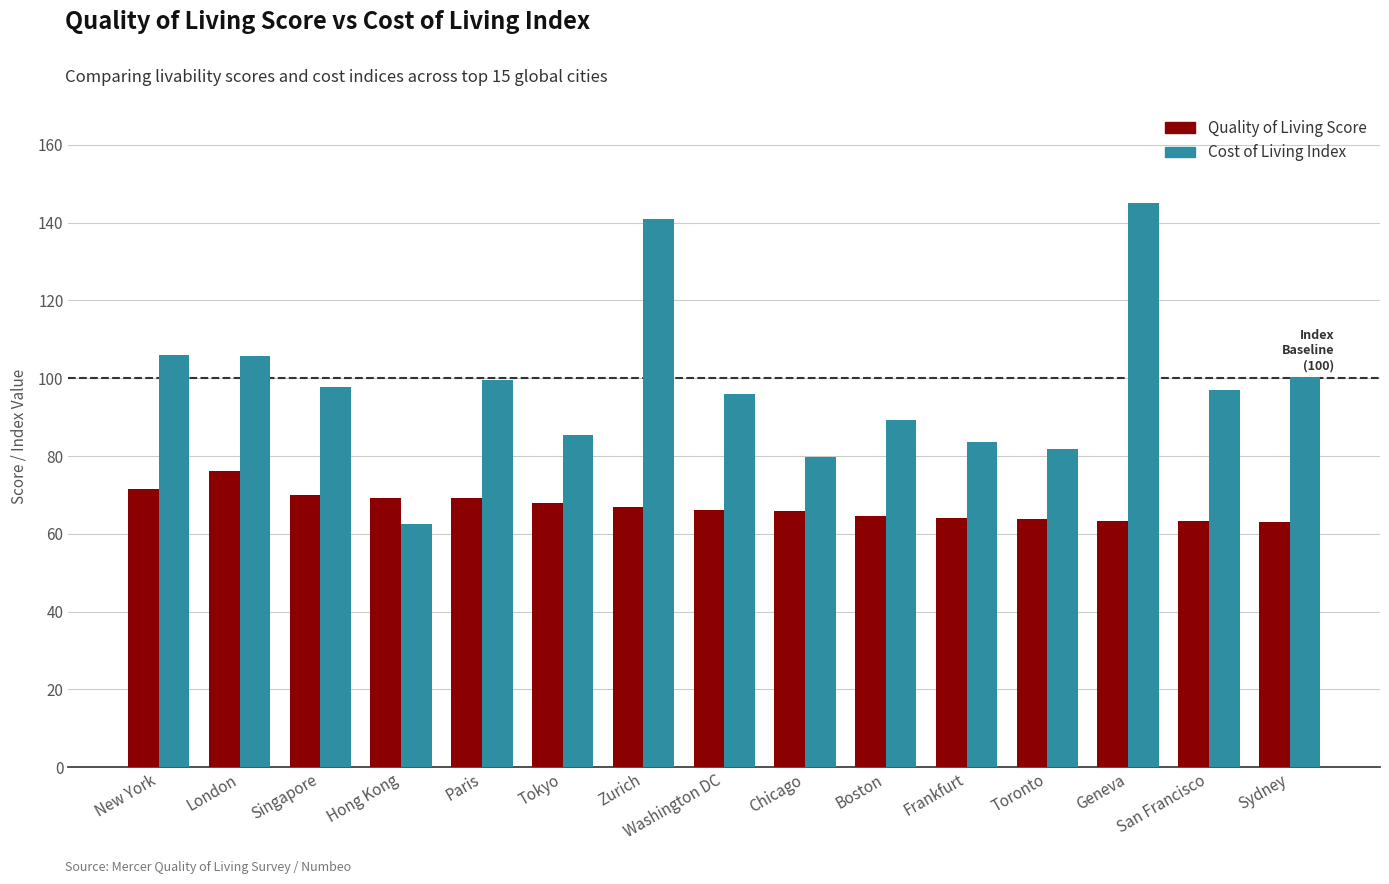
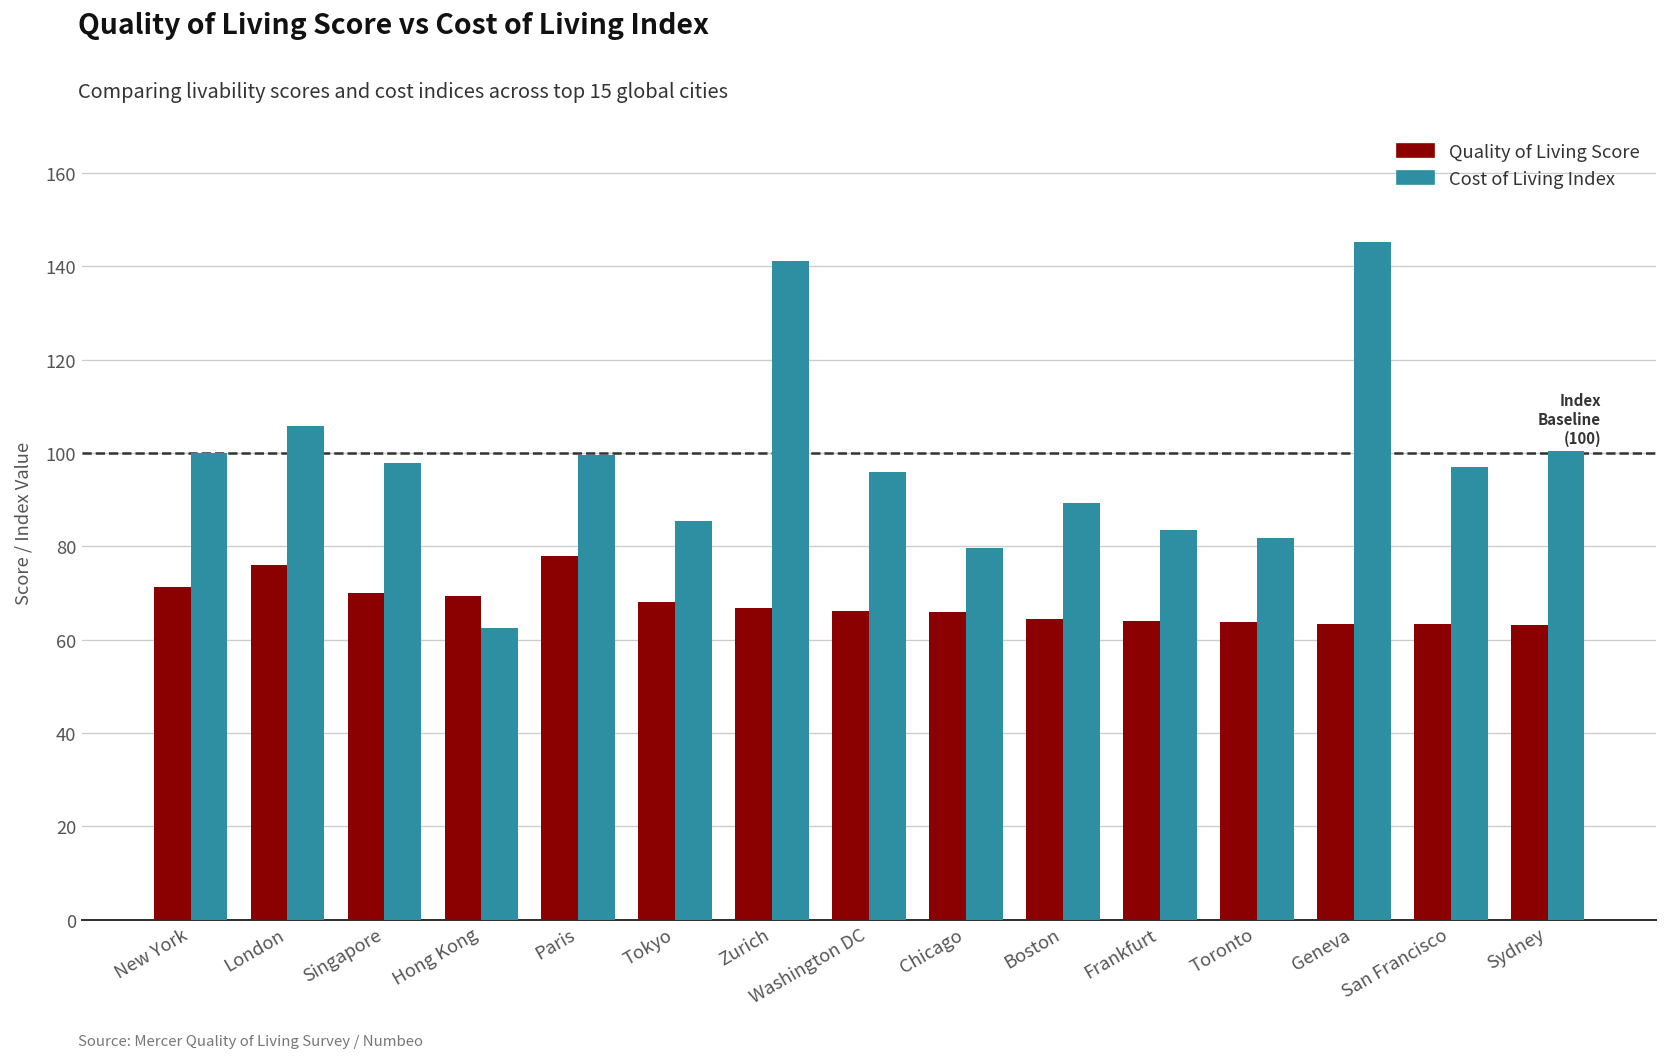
  {
    "Quality of Living Score": {
      "New York": 71,
      "London": 76,
      "Singapore": 70,
      "Hong Kong": 69,
-     "Paris": 69,
+     "Paris": 78,
      "Tokyo": 68,
      "Zurich": 67,
      "Washington DC": 66,
      "Chicago": 66,
      "Boston": 65,
      "Frankfurt": 64,
      "Toronto": 64,
      "Geneva": 63,
      "San Francisco": 63,
      "Sydney": 63
    },
    "Cost of Living Index": {
-     "New York": 106,
+     "New York": 100,
      "London": 106,
      "Singapore": 98,
      "Hong Kong": 63,
      "Paris": 100,
      "Tokyo": 85,
      "Zurich": 141,
      "Washington DC": 96,
      "Chicago": 80,
      "Boston": 89,
      "Frankfurt": 84,
      "Toronto": 82,
      "Geneva": 145,
      "San Francisco": 97
    }
  }
